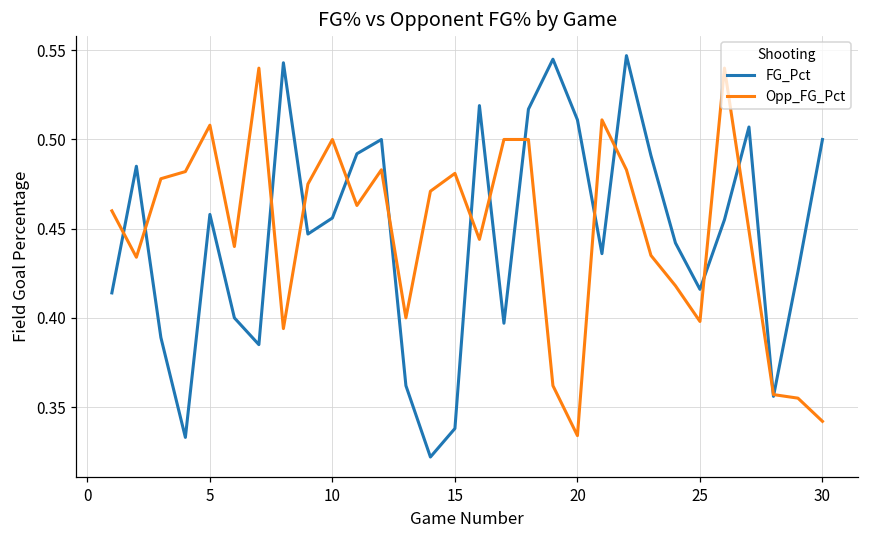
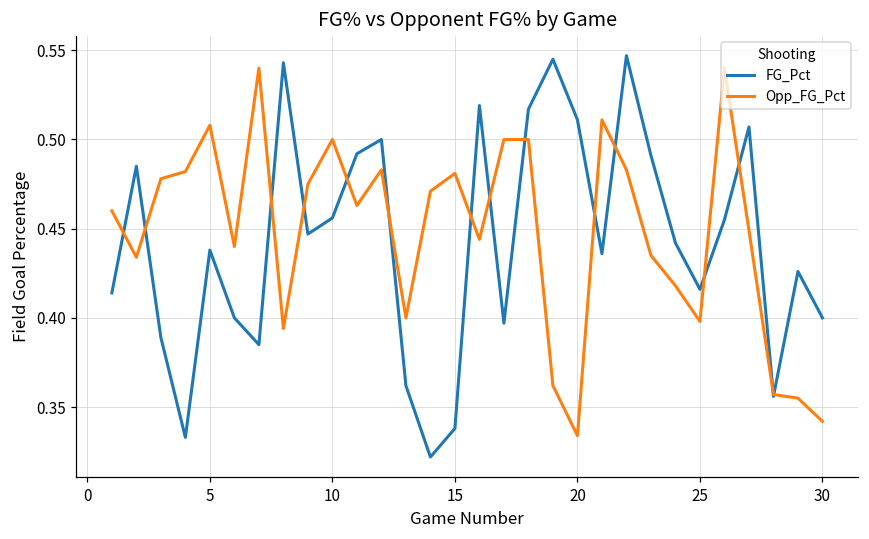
  {
    "FG_Pct": {
-     "5": 0.458,
+     "5": 0.438,
      "10": 0.456,
      "15": 0.338,
      "20": 0.511,
      "25": 0.416,
-     "30": 0.5
+     "30": 0.4
    },
    "Opp_FG_Pct": {
      "5": 0.508,
      "10": 0.500,
      "15": 0.481,
      "20": 0.334,
      "25": 0.398,
      "30": 0.342
    }
  }
